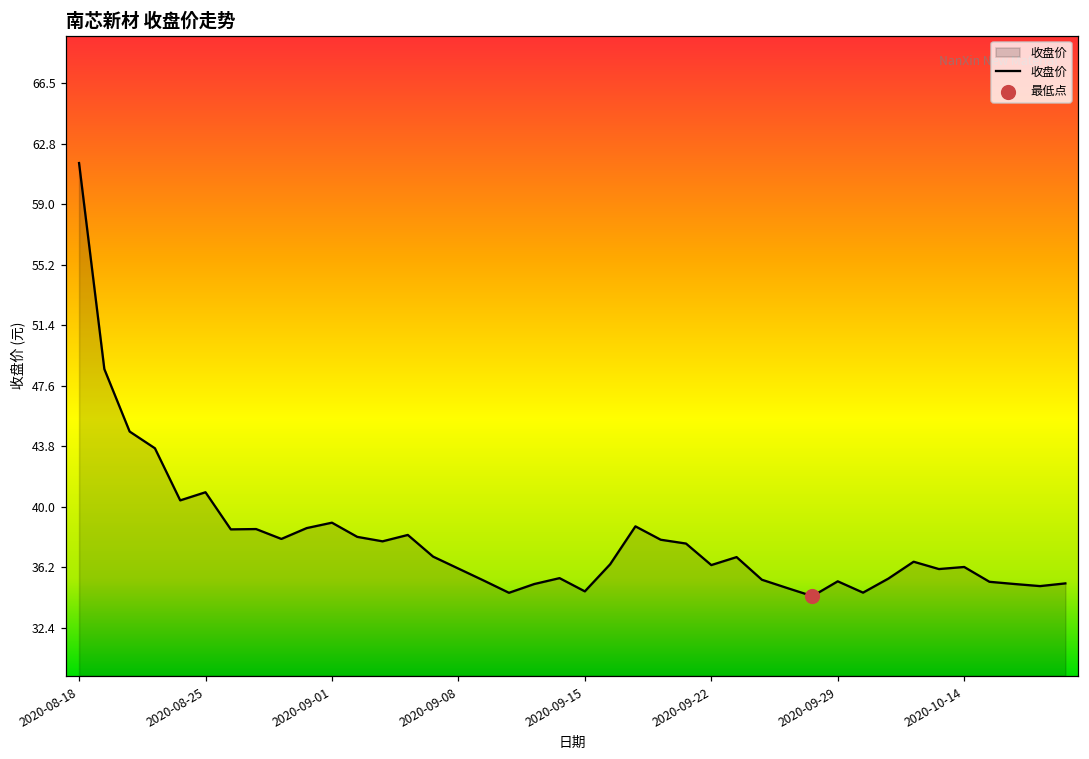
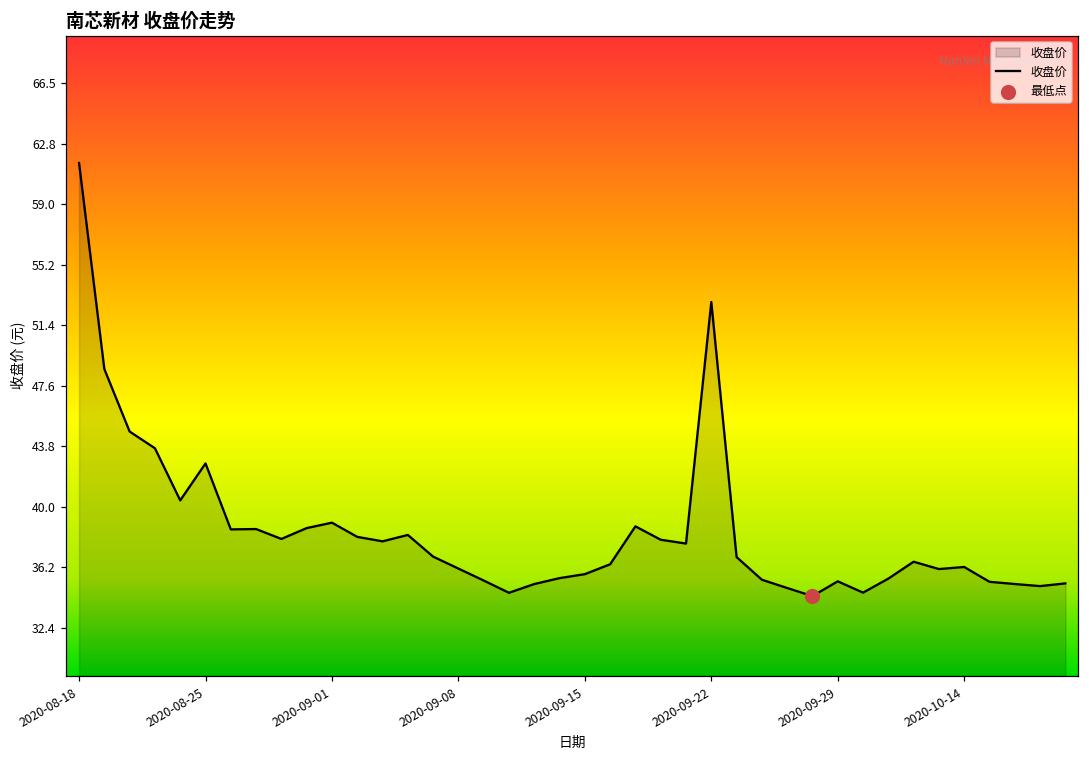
  {
    "收盘价": {
      "2020-08-18": 61.6,
-     "2020-08-25": 40.9,
+     "2020-08-25": 42.7,
      "2020-09-01": 39.0,
      "2020-09-08": 36.1,
-     "2020-09-15": 34.7,
-     "2020-09-22": 36.3,
+     "2020-09-15": 35.8,
+     "2020-09-22": 52.8,
      "2020-09-29": 35.3,
      "2020-10-14": 36.2
    }
  }
